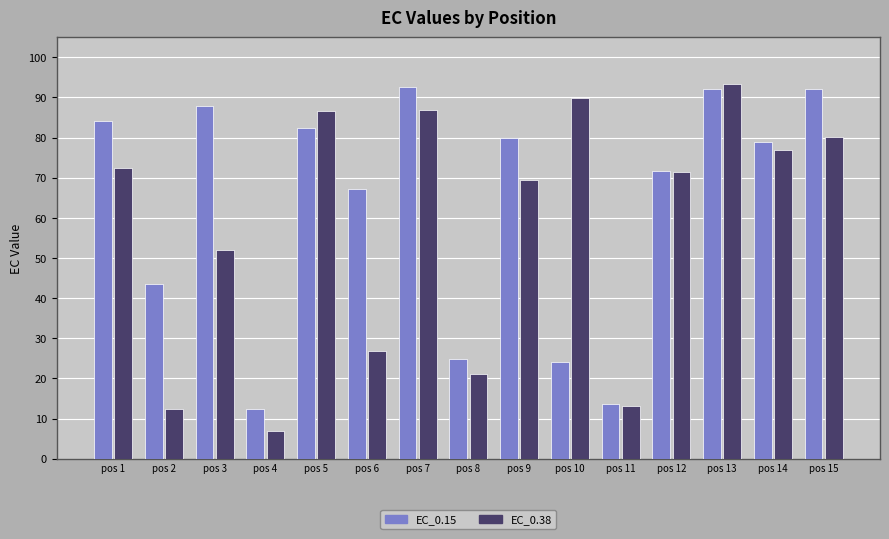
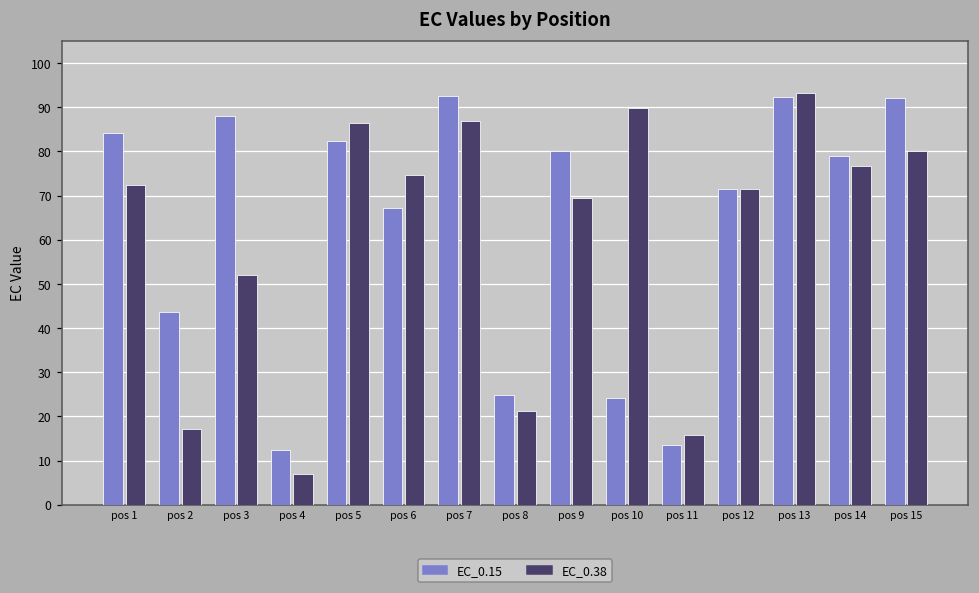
  {
    "EC_0.15": {
      "pos 1": 84,
      "pos 2": 44,
      "pos 3": 88,
      "pos 4": 12,
      "pos 5": 82,
      "pos 6": 67,
      "pos 7": 93,
      "pos 8": 25,
      "pos 9": 80,
      "pos 10": 24,
      "pos 11": 14,
      "pos 12": 72,
      "pos 13": 92,
      "pos 14": 79,
      "pos 15": 92
    },
    "EC_0.38": {
      "pos 1": 72,
-     "pos 2": 12,
+     "pos 2": 17,
      "pos 3": 52,
      "pos 4": 7,
      "pos 5": 87,
-     "pos 6": 27,
+     "pos 6": 75,
      "pos 7": 87,
      "pos 8": 21,
      "pos 9": 69,
      "pos 10": 90,
-     "pos 11": 13,
+     "pos 11": 16,
      "pos 12": 72,
      "pos 13": 93,
      "pos 14": 77,
      "pos 15": 80
    }
  }
